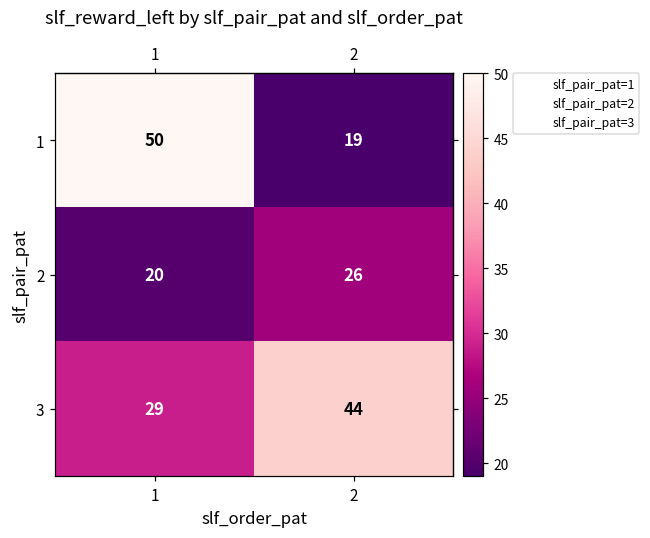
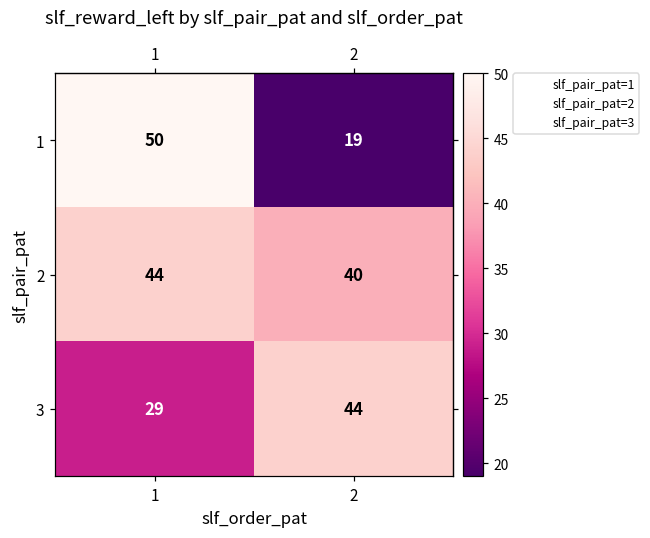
  {
    "2": {
-     "1": 20,
-     "2": 26
+     "1": 44,
+     "2": 40
    }
  }
